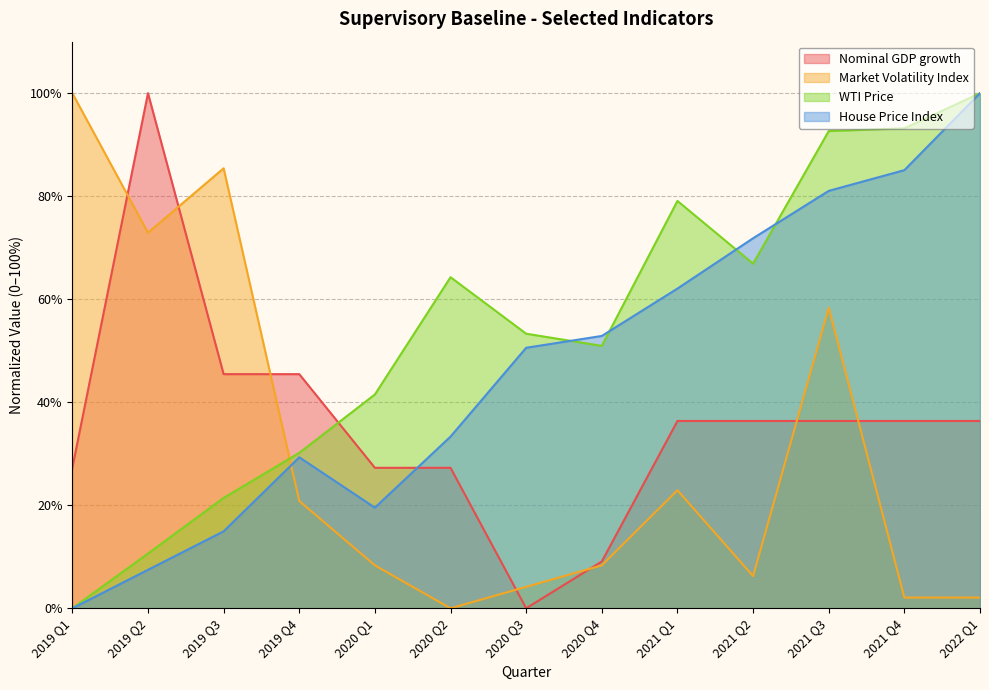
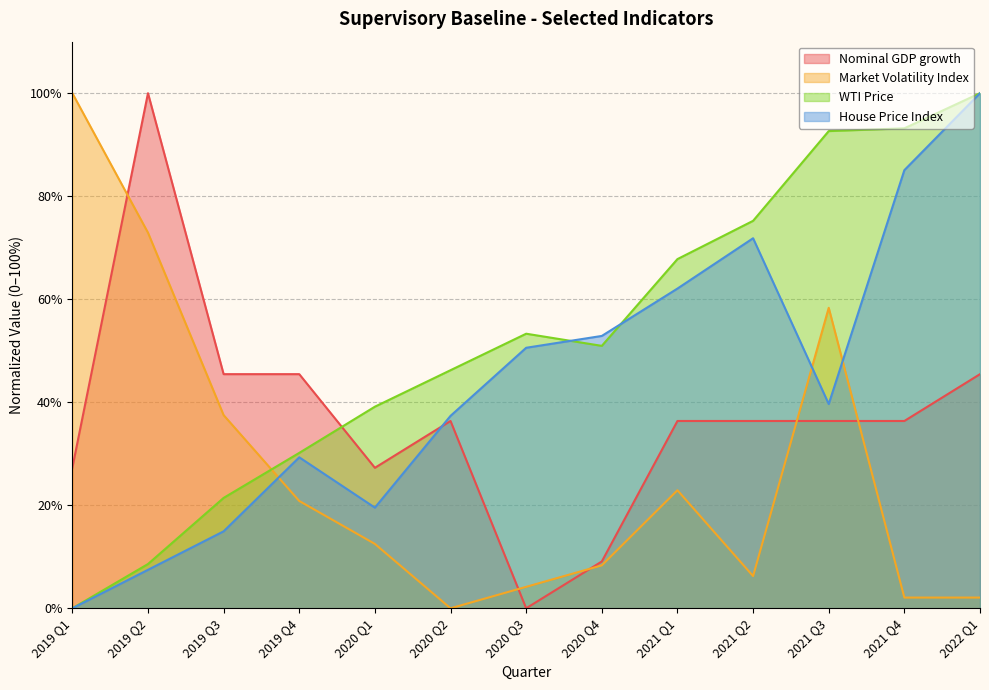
  {
    "Nominal GDP growth": {
      "2019 Q1": "27%",
      "2019 Q2": "100%",
      "2019 Q3": "45%",
      "2019 Q4": "45%",
      "2020 Q1": "27%",
-     "2020 Q2": "27%",
+     "2020 Q2": "36%",
      "2020 Q3": "0%",
      "2020 Q4": "9%",
      "2021 Q1": "36%",
      "2021 Q2": "36%",
      "2021 Q3": "36%",
      "2021 Q4": "36%",
-     "2022 Q1": "36%"
+     "2022 Q1": "45%"
    },
    "Market Volatility Index": {
      "2019 Q1": "100%",
      "2019 Q2": "73%",
-     "2019 Q3": "85%",
+     "2019 Q3": "38%",
      "2019 Q4": "21%",
-     "2020 Q1": "8%",
+     "2020 Q1": "13%",
      "2020 Q2": "0%",
      "2020 Q3": "4%",
      "2020 Q4": "8%",
      "2021 Q1": "23%",
      "2021 Q2": "6%",
      "2021 Q3": "58%",
      "2021 Q4": "2%",
      "2022 Q1": "2%"
    },
    "WTI Price": {
-     "2019 Q2": "11%",
+     "2019 Q2": "9%",
      "2019 Q3": "21%",
      "2019 Q4": "30%",
-     "2020 Q1": "42%",
-     "2020 Q2": "64%",
+     "2020 Q1": "39%",
+     "2020 Q2": "46%",
      "2020 Q3": "53%",
      "2020 Q4": "51%",
-     "2021 Q1": "79%",
-     "2021 Q2": "67%",
+     "2021 Q1": "68%",
+     "2021 Q2": "75%",
      "2021 Q3": "93%"
    },
    "House Price Index": {
      "2019 Q2": "7%",
      "2019 Q3": "15%",
      "2019 Q4": "29%",
      "2020 Q1": "20%",
-     "2020 Q2": "33%",
+     "2020 Q2": "37%",
      "2020 Q3": "51%",
      "2020 Q4": "53%",
      "2021 Q1": "62%",
      "2021 Q2": "72%",
-     "2021 Q3": "81%",
+     "2021 Q3": "40%",
      "2021 Q4": "85%"
    }
  }
